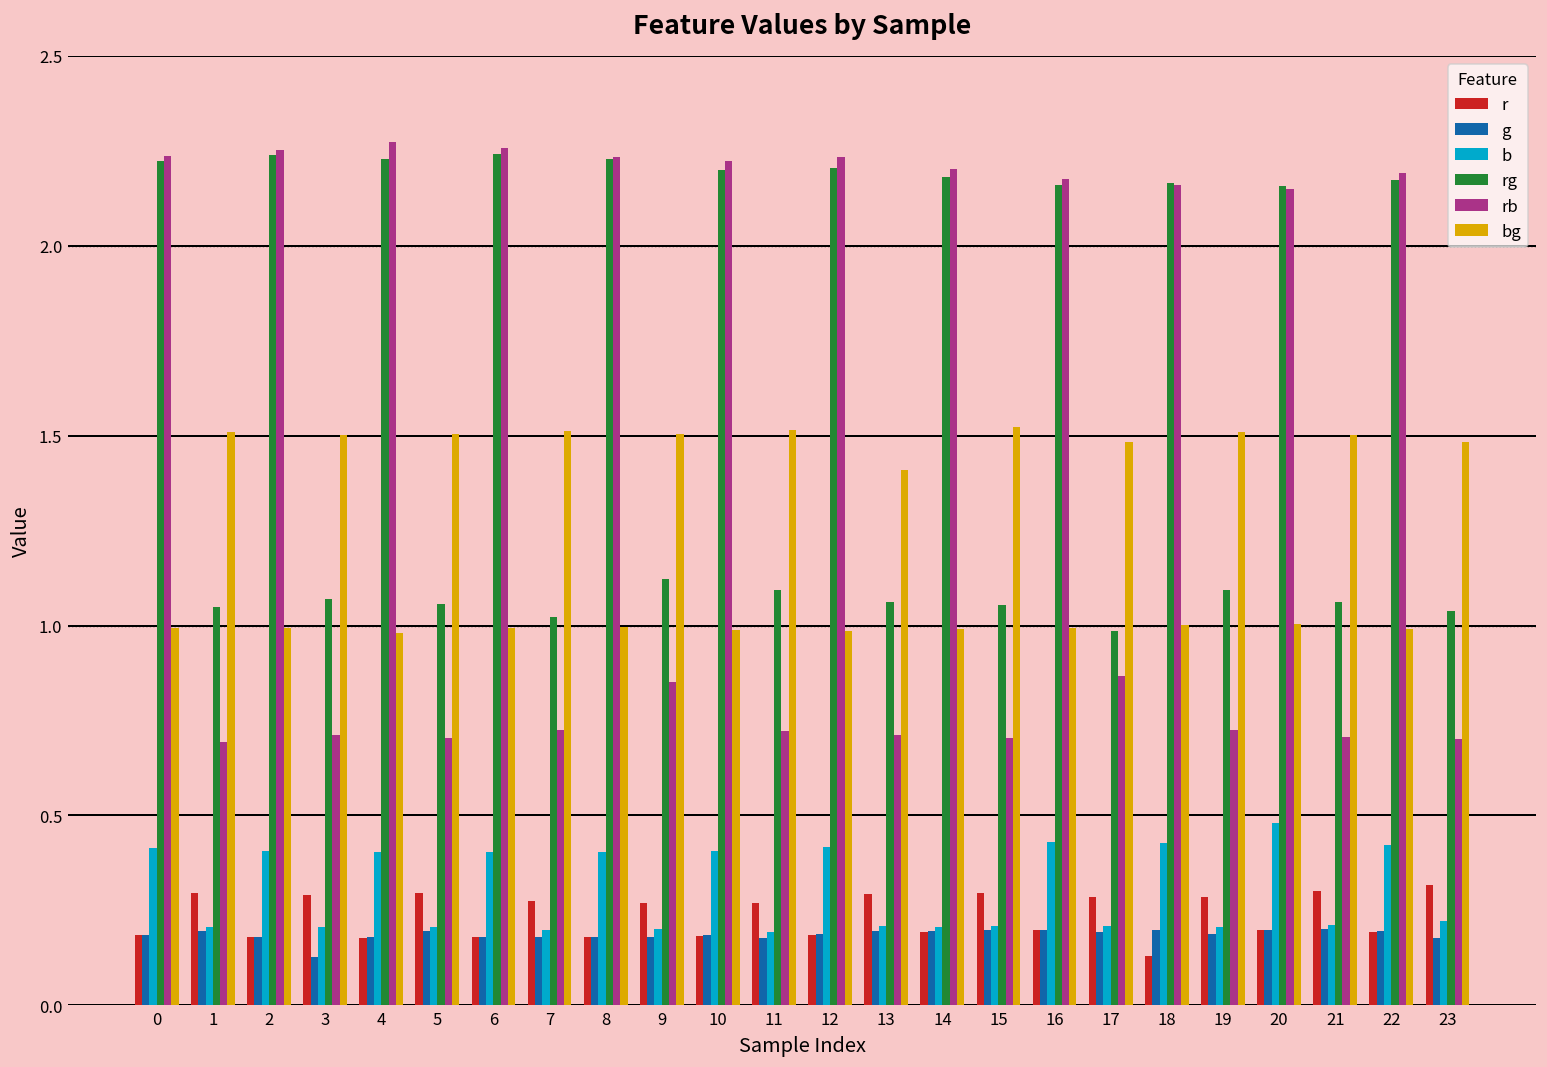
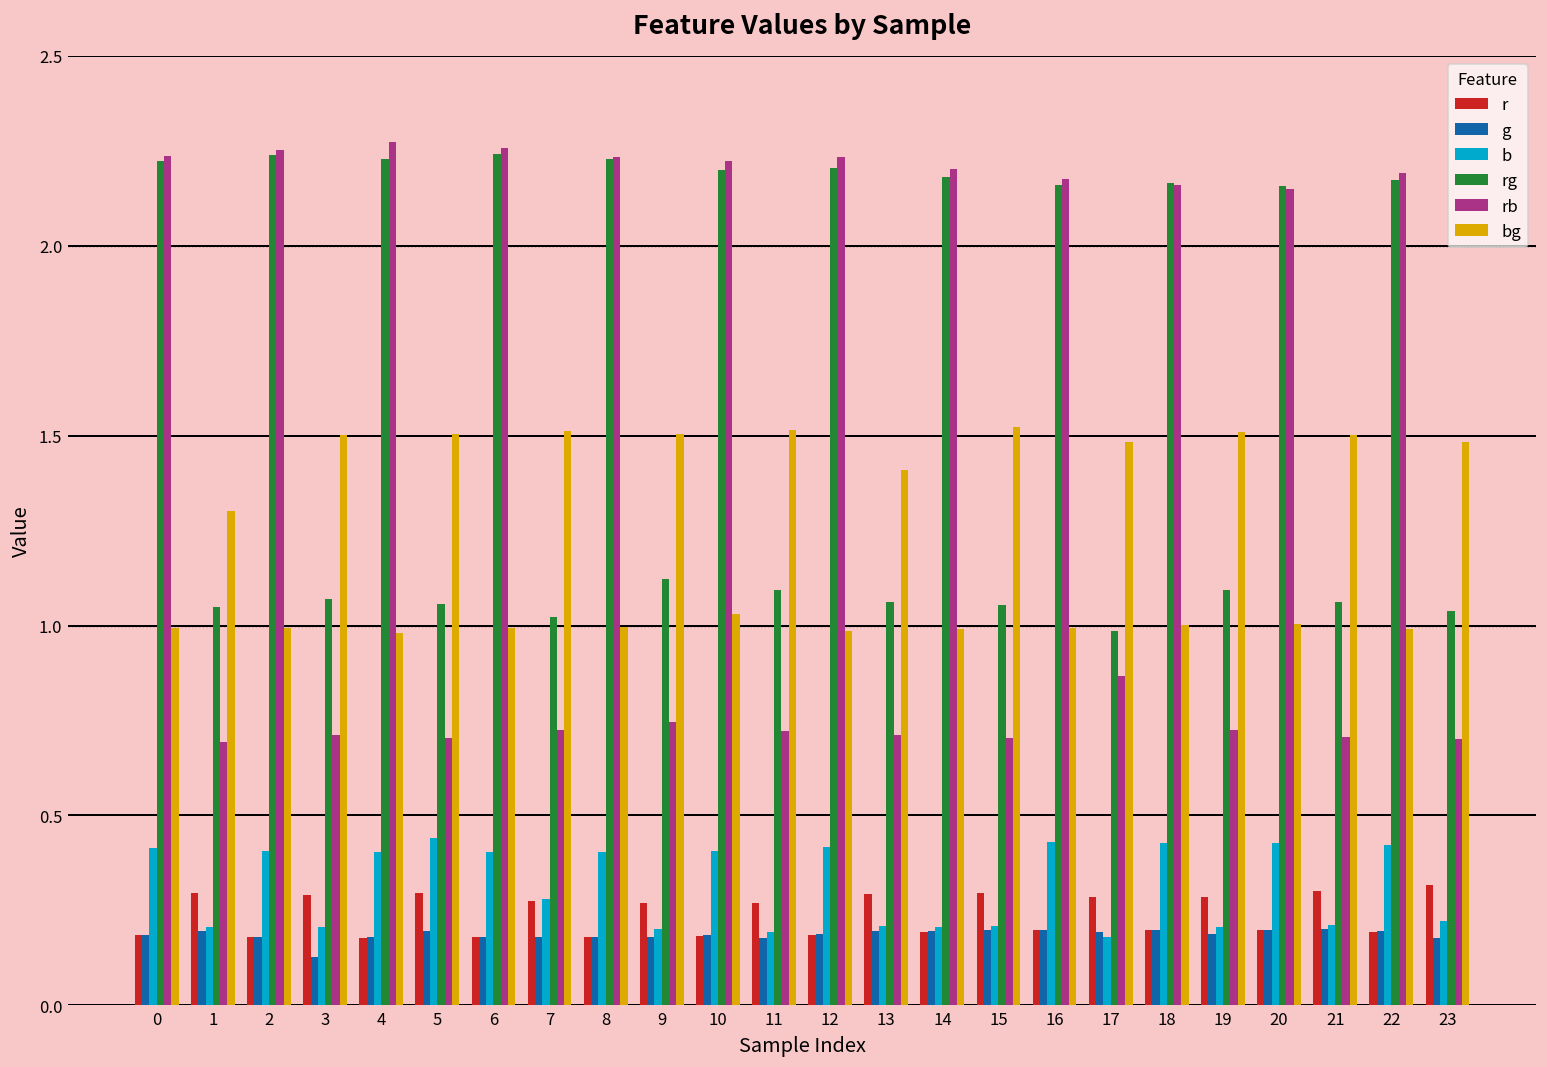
  {
    "r": {
      "0": 0.18,
      "1": 0.30,
      "2": 0.18,
      "3": 0.29,
      "4": 0.18,
      "5": 0.29,
      "6": 0.18,
      "7": 0.27,
      "8": 0.18,
      "9": 0.27,
      "10": 0.18,
      "11": 0.27,
      "12": 0.19,
      "13": 0.29,
      "14": 0.19,
      "15": 0.30,
      "16": 0.20,
      "17": 0.29,
-     "18": 0.13,
+     "18": 0.20,
      "19": 0.28,
      "20": 0.20,
      "21": 0.30,
      "22": 0.19,
      "23": 0.32
    },
    "g": {
      "0": 0.19,
      "1": 0.20,
      "2": 0.18,
      "3": 0.13,
      "4": 0.18,
      "5": 0.20,
      "6": 0.18,
      "7": 0.18,
      "8": 0.18,
      "9": 0.18,
      "10": 0.19,
      "11": 0.18,
      "12": 0.19,
      "13": 0.20,
      "14": 0.20,
      "15": 0.20,
      "16": 0.20,
      "17": 0.19,
      "18": 0.20,
      "19": 0.19,
      "20": 0.20,
      "21": 0.20,
      "22": 0.19,
      "23": 0.18
    },
    "b": {
      "0": 0.41,
      "1": 0.21,
      "2": 0.41,
      "3": 0.21,
      "4": 0.40,
-     "5": 0.21,
+     "5": 0.44,
      "6": 0.40,
-     "7": 0.20,
+     "7": 0.28,
      "8": 0.40,
      "9": 0.20,
      "10": 0.41,
      "11": 0.19,
      "12": 0.42,
      "13": 0.21,
      "14": 0.21,
      "15": 0.21,
      "16": 0.43,
-     "17": 0.21,
+     "17": 0.18,
      "18": 0.43,
      "19": 0.21,
-     "20": 0.48,
+     "20": 0.43,
      "21": 0.21,
      "22": 0.42,
      "23": 0.22
    },
    "rg": {
      "0": 2.22,
      "1": 1.05,
      "2": 2.24,
      "3": 1.07,
      "4": 2.23,
      "5": 1.06,
      "6": 2.24,
      "7": 1.02,
      "8": 2.23,
      "9": 1.12,
      "10": 2.20,
      "11": 1.09,
      "12": 2.20,
      "13": 1.06,
      "14": 2.18,
      "15": 1.05,
      "16": 2.16,
      "17": 0.99,
      "18": 2.17,
      "19": 1.09,
      "20": 2.16,
      "21": 1.06,
      "22": 2.17,
      "23": 1.04
    },
    "rb": {
      "0": 2.24,
      "1": 0.69,
      "2": 2.25,
      "3": 0.71,
      "4": 2.27,
      "5": 0.70,
      "6": 2.26,
      "7": 0.72,
      "8": 2.23,
-     "9": 0.85,
+     "9": 0.75,
      "10": 2.22,
      "11": 0.72,
      "12": 2.23,
      "13": 0.71,
      "14": 2.20,
      "15": 0.70,
      "16": 2.18,
      "17": 0.87,
      "18": 2.16,
      "19": 0.72,
      "20": 2.15,
      "21": 0.71,
      "22": 2.19,
      "23": 0.70
    },
    "bg": {
      "0": 0.99,
-     "1": 1.51,
+     "1": 1.30,
      "2": 0.99,
      "3": 1.50,
      "4": 0.98,
      "5": 1.50,
      "6": 0.99,
      "7": 1.51,
      "8": 1.00,
      "9": 1.51,
-     "10": 0.99,
+     "10": 1.03,
      "11": 1.51,
      "12": 0.99,
      "13": 1.41,
      "14": 0.99,
      "15": 1.52,
      "16": 0.99,
      "17": 1.48,
      "18": 1.00,
      "19": 1.51,
      "20": 1.00,
      "21": 1.50,
      "22": 0.99,
      "23": 1.48
    }
  }
